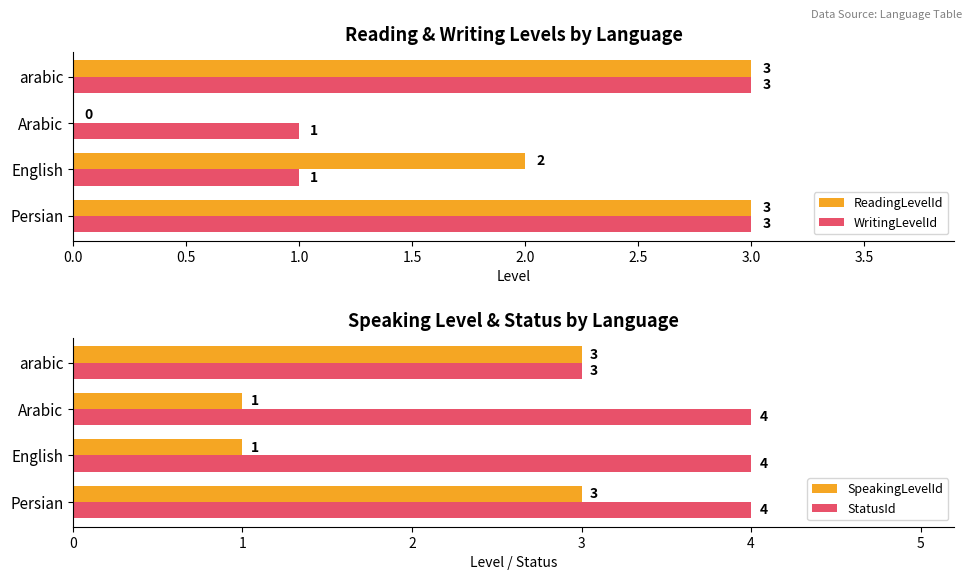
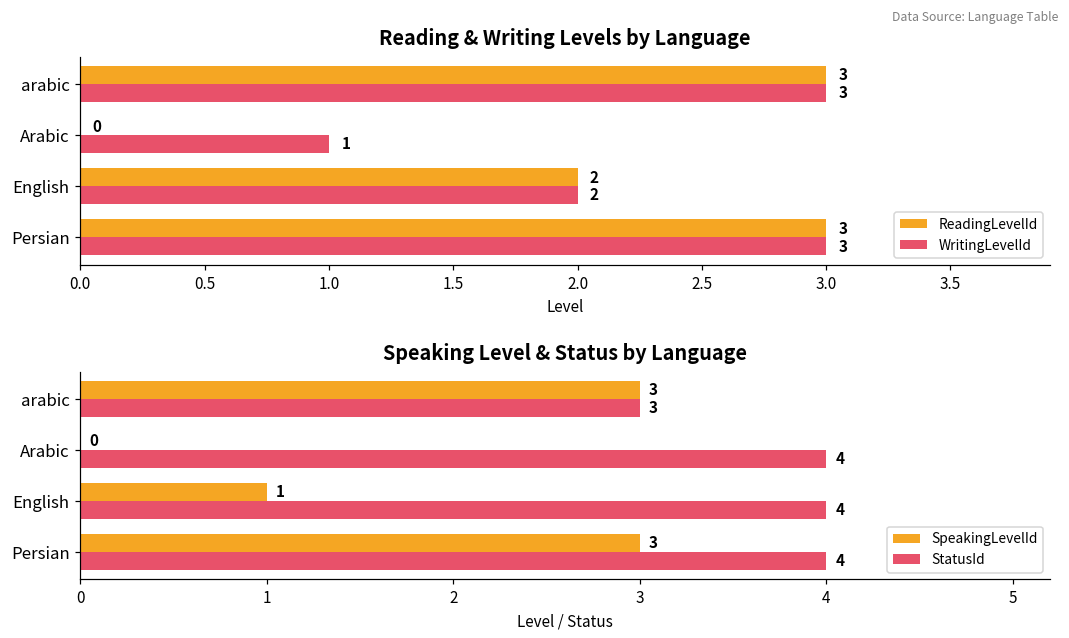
  {
    "Reading & Writing Levels by Language": {
      "ReadingLevelId": {
        "arabic": 3,
        "Arabic": 0,
        "English": 2,
        "Persian": 3
      },
      "WritingLevelId": {
        "arabic": 3,
        "Arabic": 1,
-       "English": 1,
+       "English": 2,
        "Persian": 3
      }
    },
    "Speaking Level & Status by Language": {
      "SpeakingLevelId": {
        "arabic": 3,
-       "Arabic": 1,
+       "Arabic": 0,
        "English": 1,
        "Persian": 3
      },
      "StatusId": {
        "arabic": 3,
        "Arabic": 4,
        "English": 4,
        "Persian": 4
      }
    }
  }
